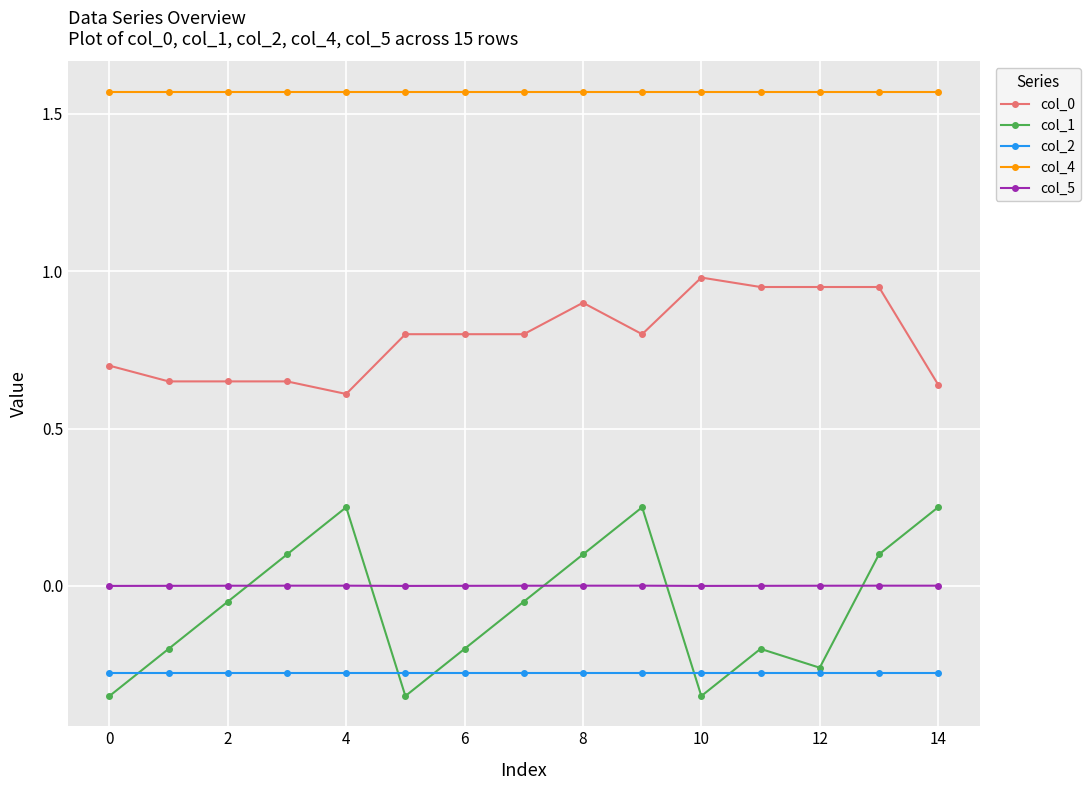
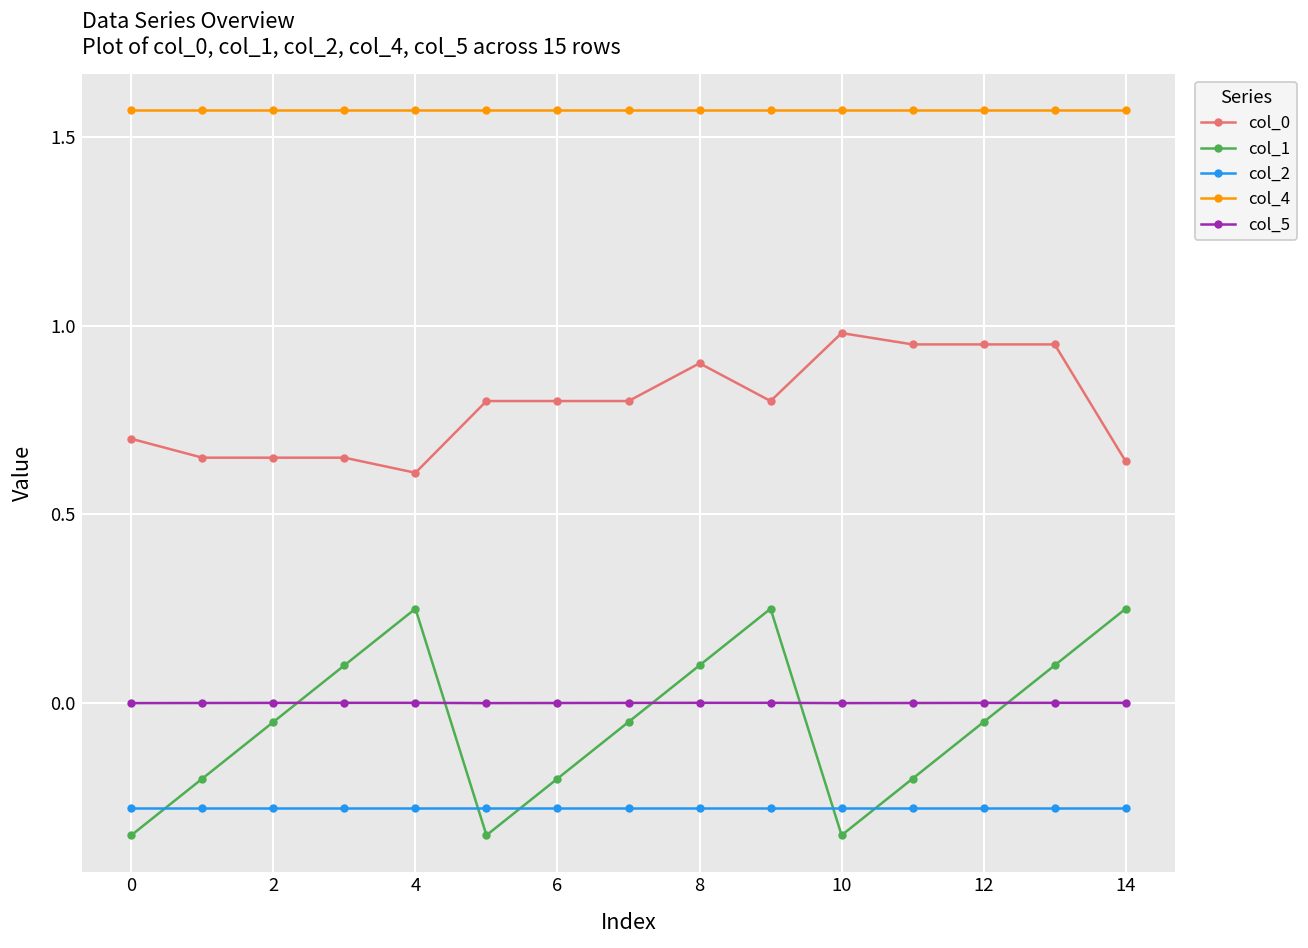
  {
    "col_0": {
      "0": 0.70,
      "2": 0.65,
      "4": 0.61,
      "6": 0.80,
      "8": 0.90,
      "10": 0.98,
      "12": 0.95,
      "14": 0.64
    },
    "col_1": {
      "0": -0.35,
      "2": -0.05,
      "4": 0.25,
      "6": -0.20,
      "8": 0.10,
      "10": -0.35,
-     "12": -0.26,
+     "12": -0.05,
      "14": 0.25
    },
    "col_2": {
      "0": -0.28,
      "2": -0.28,
      "4": -0.28,
      "6": -0.28,
      "8": -0.28,
      "10": -0.28,
      "12": -0.28,
      "14": -0.28
    },
    "col_4": {
      "0": 1.57,
      "2": 1.57,
      "4": 1.57,
      "6": 1.57,
      "8": 1.57,
      "10": 1.57,
      "12": 1.57,
      "14": 1.57
    },
    "col_5": {
      "0": 0.00,
      "2": 0.00,
      "4": 0.00,
      "6": 0.00,
      "8": 0.00,
      "10": 0.00,
      "12": 0.00,
      "14": 0.00
    }
  }
